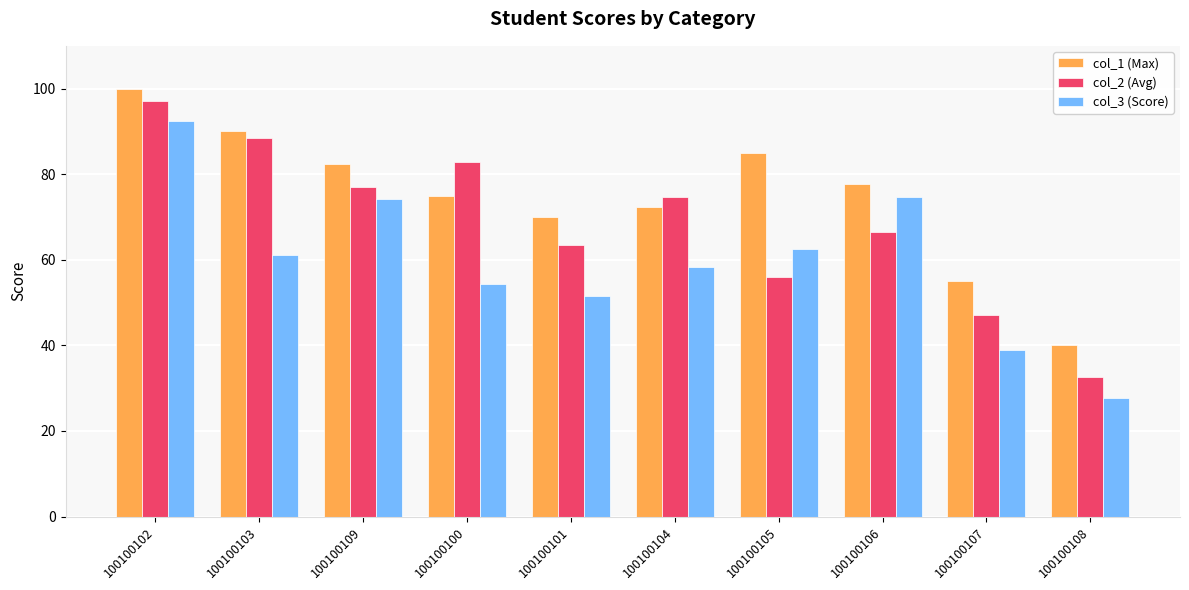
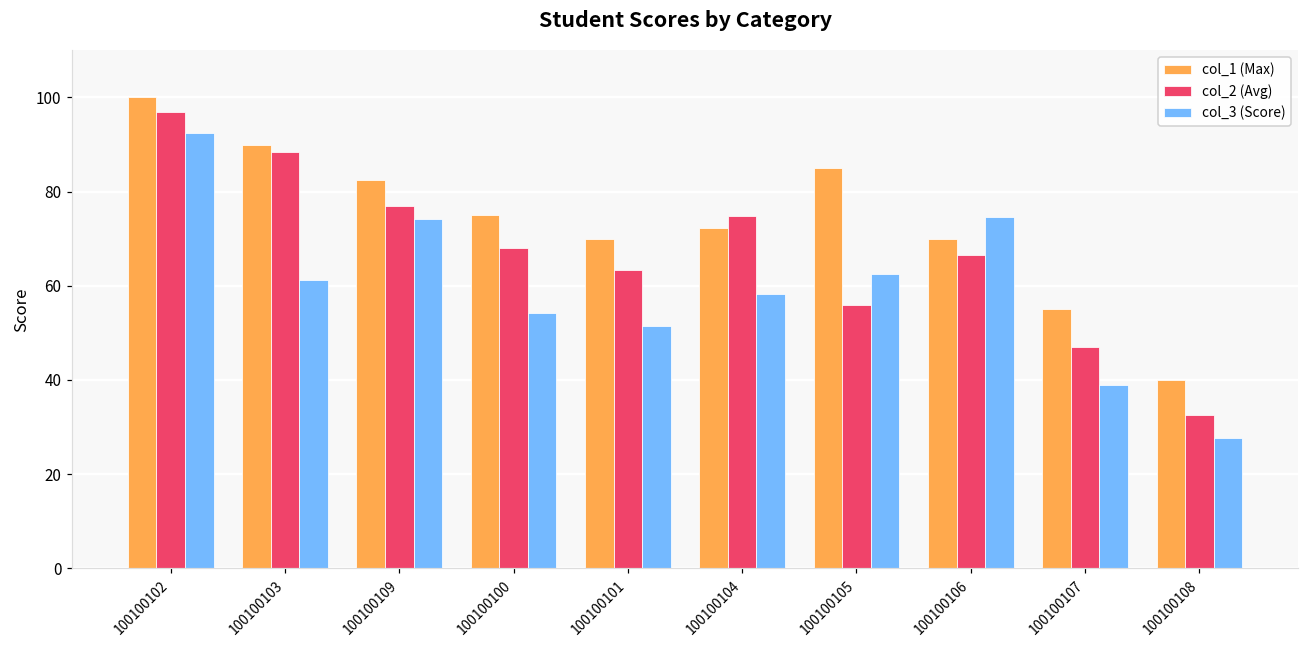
  {
    "col_1 (Max)": {
      "100100102": 100,
      "100100103": 90,
      "100100109": 83,
      "100100100": 75,
      "100100101": 70,
      "100100104": 72,
      "100100105": 85,
-     "100100106": 78,
+     "100100106": 70,
      "100100107": 55,
      "100100108": 40
    },
    "col_2 (Avg)": {
      "100100102": 97,
      "100100103": 89,
      "100100109": 77,
-     "100100100": 83,
+     "100100100": 68,
      "100100101": 63,
      "100100104": 75,
      "100100105": 56,
      "100100106": 67,
      "100100107": 47,
      "100100108": 33
    },
    "col_3 (Score)": {
      "100100102": 93,
      "100100103": 61,
      "100100109": 74,
      "100100100": 54,
      "100100101": 52,
      "100100104": 58,
      "100100105": 63,
      "100100106": 75,
      "100100107": 39,
      "100100108": 28
    }
  }
